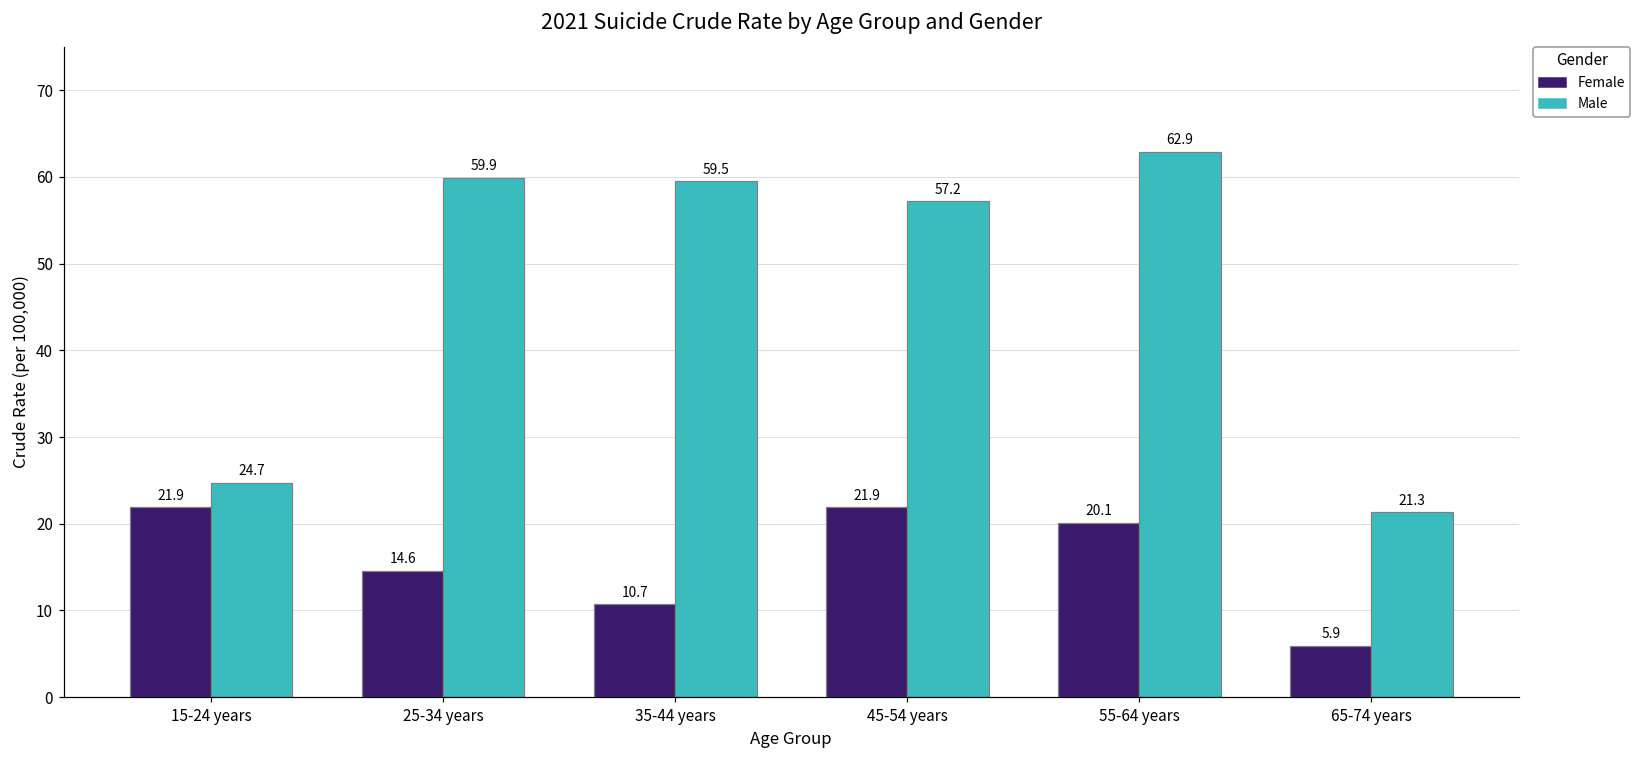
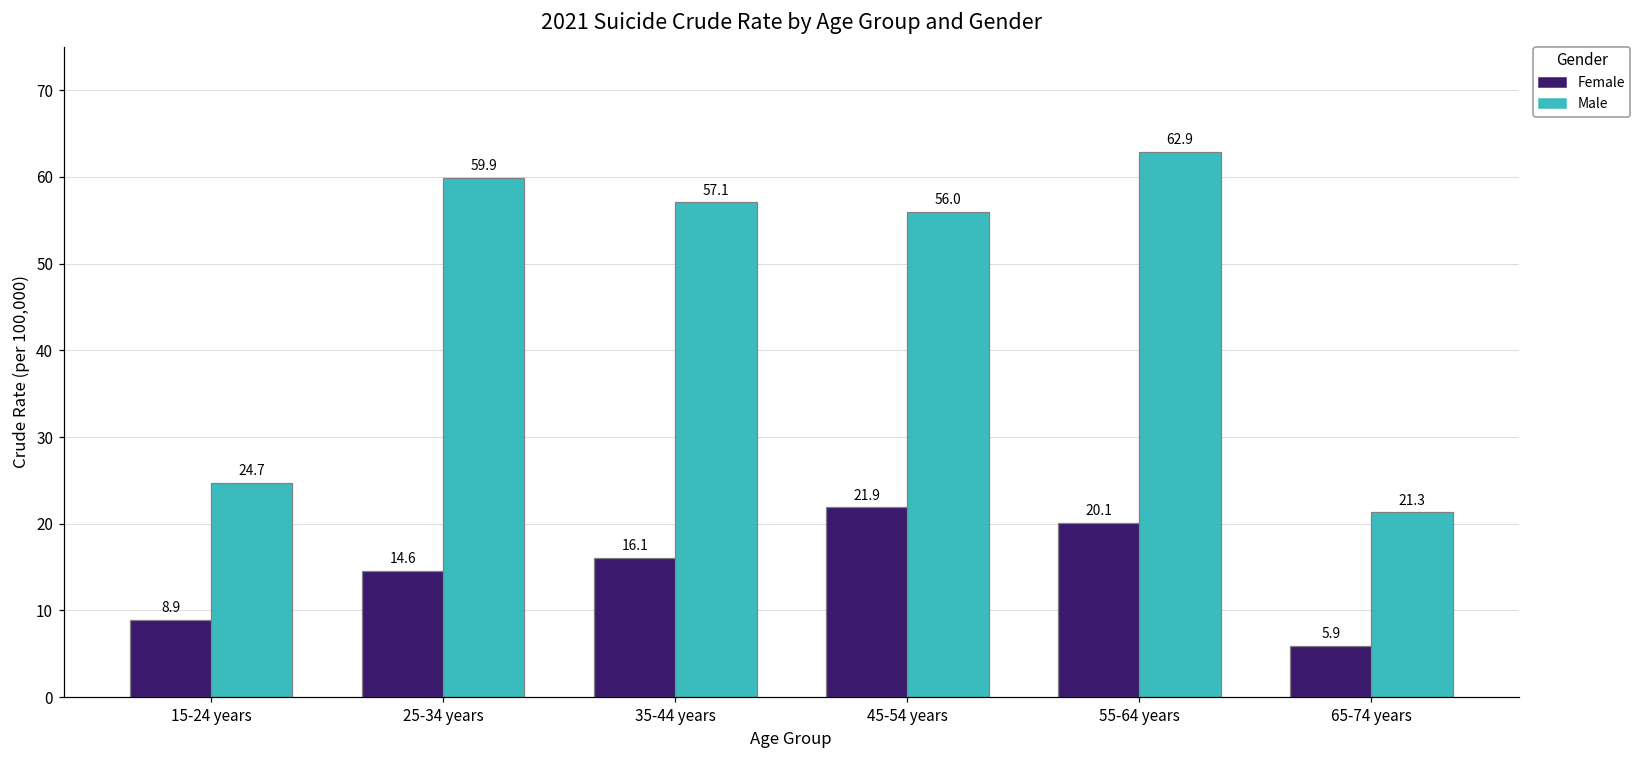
  {
    "Female": {
-     "15-24 years": 21.9,
+     "15-24 years": 8.9,
      "25-34 years": 14.6,
-     "35-44 years": 10.7,
+     "35-44 years": 16.1,
      "45-54 years": 21.9,
      "55-64 years": 20.1,
      "65-74 years": 5.9
    },
    "Male": {
      "15-24 years": 24.7,
      "25-34 years": 59.9,
-     "35-44 years": 59.5,
-     "45-54 years": 57.2,
+     "35-44 years": 57.1,
+     "45-54 years": 56.0,
      "55-64 years": 62.9,
      "65-74 years": 21.3
    }
  }
